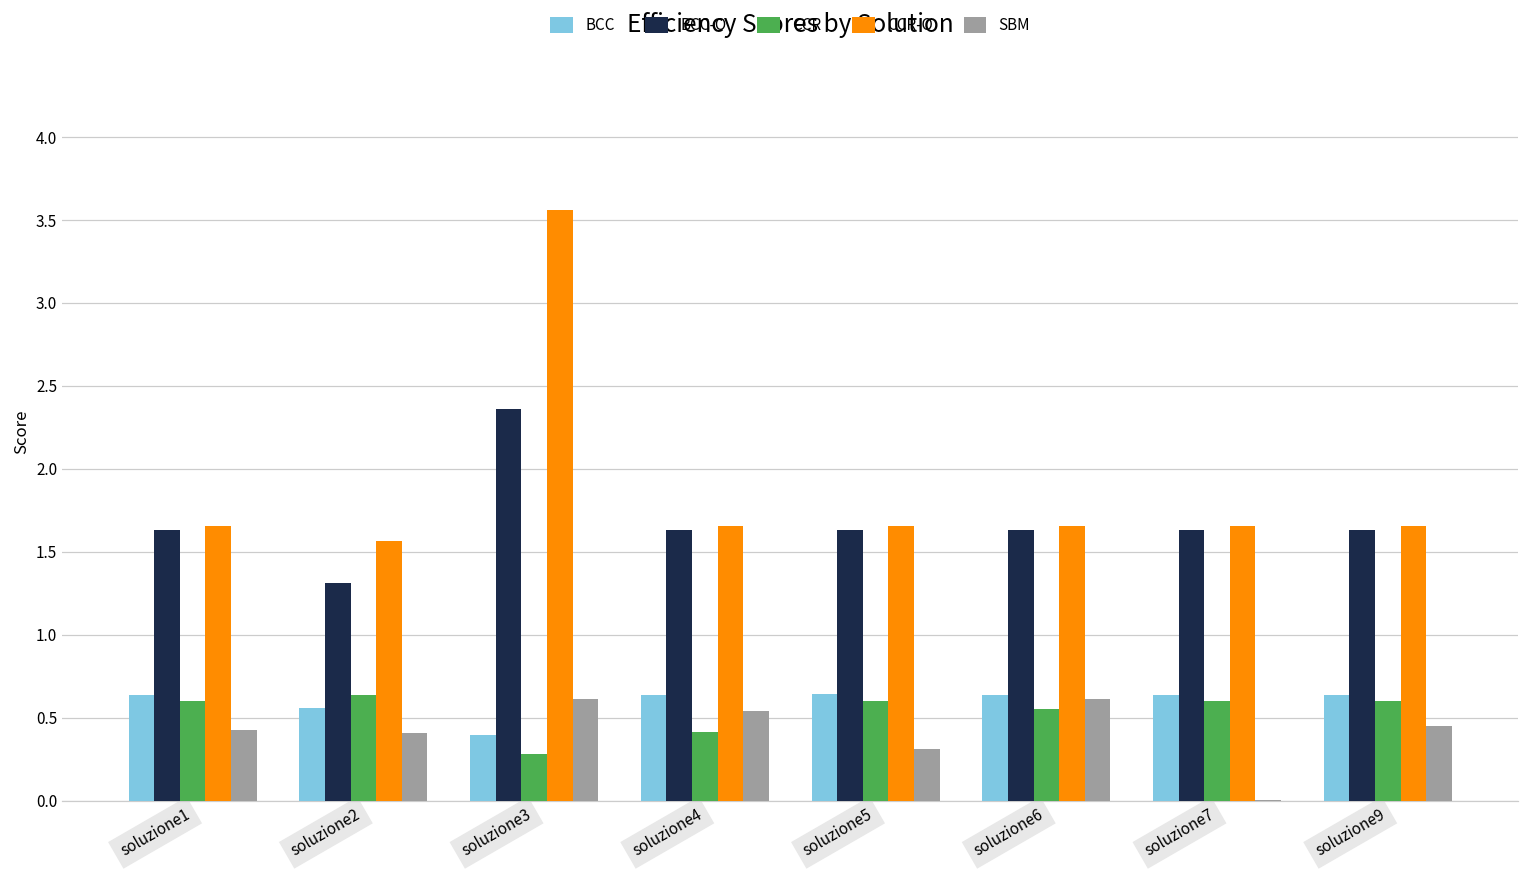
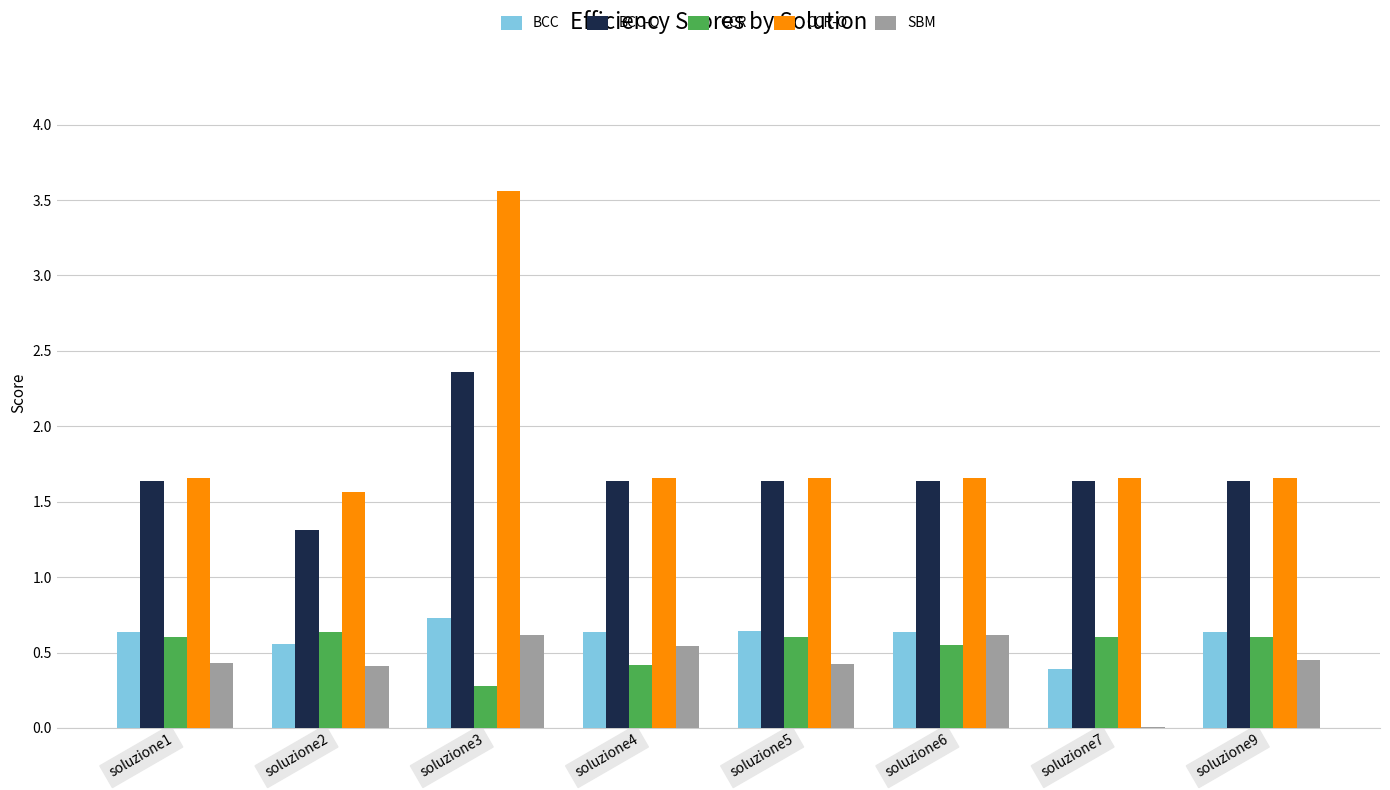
  {
    "BCC": {
      "soluzione1": 0.64,
      "soluzione2": 0.56,
-     "soluzione3": 0.40,
+     "soluzione3": 0.73,
      "soluzione4": 0.64,
      "soluzione5": 0.64,
      "soluzione6": 0.64,
-     "soluzione7": 0.64,
+     "soluzione7": 0.39,
      "soluzione9": 0.64
    },
    "BCC-O": {
      "soluzione1": 1.63,
      "soluzione2": 1.31,
      "soluzione3": 2.36,
      "soluzione4": 1.63,
      "soluzione5": 1.63,
      "soluzione6": 1.63,
      "soluzione7": 1.63,
      "soluzione9": 1.63
    },
    "CCR": {
      "soluzione1": 0.60,
      "soluzione2": 0.64,
      "soluzione3": 0.28,
      "soluzione4": 0.42,
      "soluzione5": 0.60,
      "soluzione6": 0.55,
      "soluzione7": 0.60,
      "soluzione9": 0.60
    },
    "CCR-O": {
      "soluzione1": 1.66,
      "soluzione2": 1.57,
      "soluzione3": 3.56,
      "soluzione4": 1.66,
      "soluzione5": 1.66,
      "soluzione6": 1.66,
      "soluzione7": 1.66,
      "soluzione9": 1.66
    },
    "SBM": {
      "soluzione1": 0.43,
      "soluzione2": 0.41,
      "soluzione3": 0.61,
      "soluzione4": 0.54,
-     "soluzione5": 0.31,
+     "soluzione5": 0.42,
      "soluzione6": 0.61,
      "soluzione9": 0.45
    }
  }
